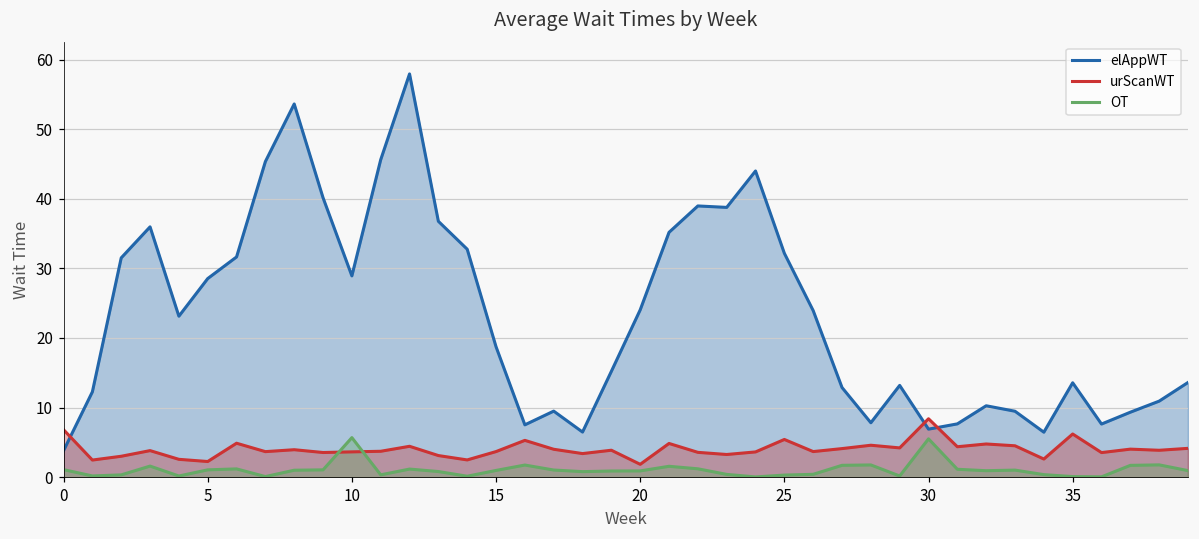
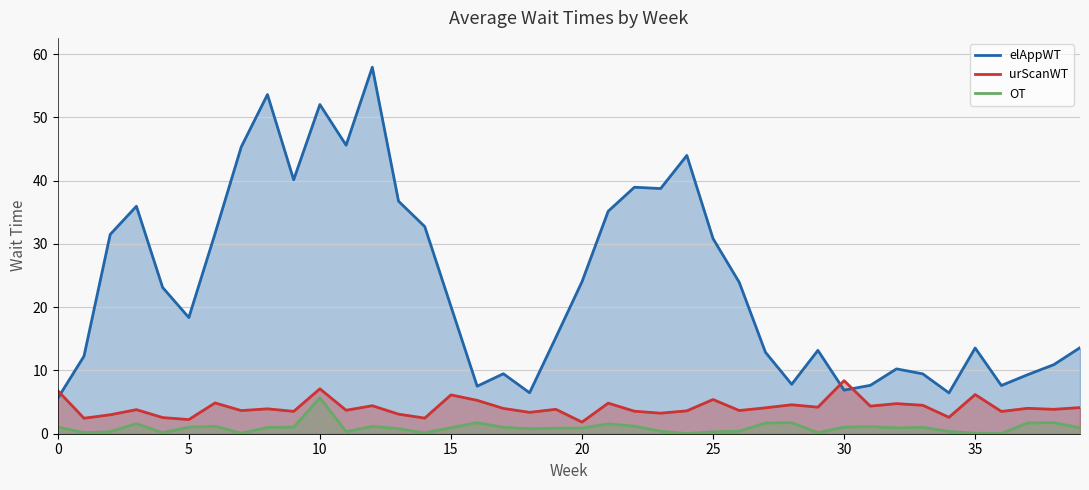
  {
    "elAppWT": {
-     "0": 4,
-     "5": 29,
-     "10": 29,
-     "15": 19,
+     "0": 6,
+     "5": 18,
+     "10": 52,
+     "15": 20,
      "20": 24,
-     "25": 32,
+     "25": 31,
      "30": 7,
      "35": 14
    },
    "urScanWT": {
      "0": 7,
      "5": 2,
-     "10": 4,
-     "15": 4,
+     "10": 7,
+     "15": 6,
      "20": 2,
      "25": 5,
      "30": 8,
      "35": 6
    },
    "OT": {
      "0": 1,
      "5": 1,
      "10": 6,
      "15": 1,
      "20": 1,
      "25": 0,
-     "30": 5,
+     "30": 1,
      "35": 0
    }
  }
